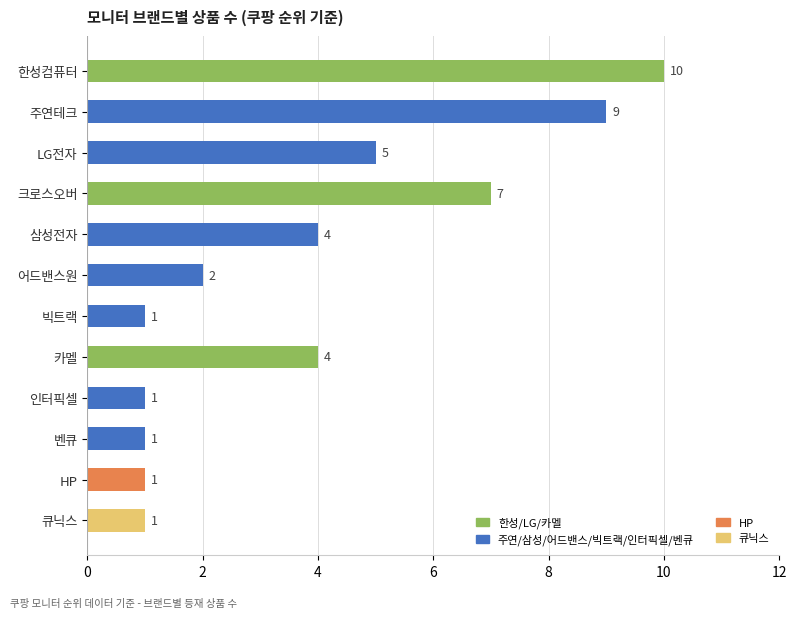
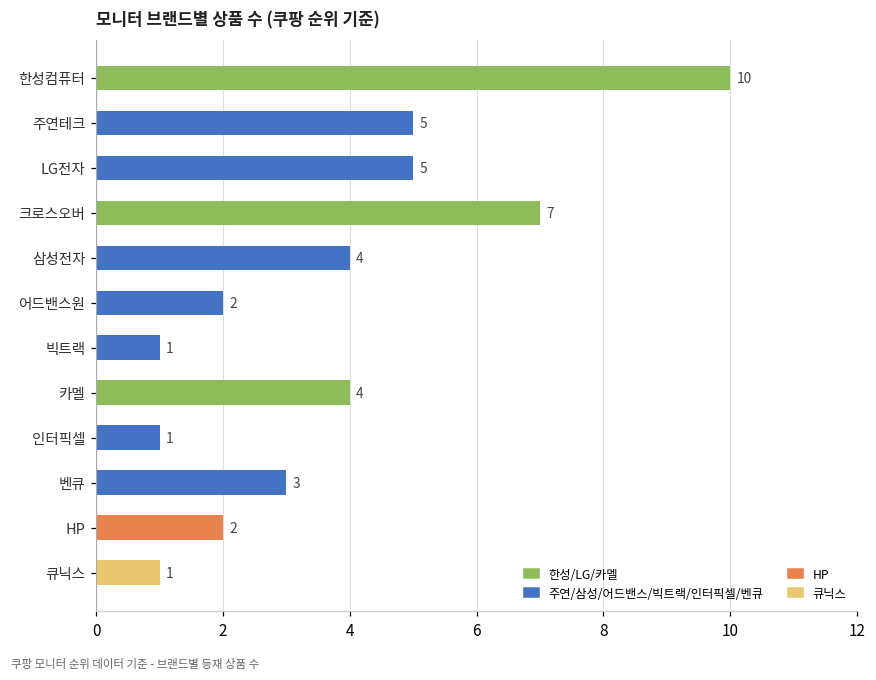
  {
    "한성컴퓨터": 10,
-   "주연테크": 9,
+   "주연테크": 5,
    "LG전자": 5,
    "크로스오버": 7,
    "삼성전자": 4,
    "어드밴스원": 2,
    "빅트랙": 1,
    "카멜": 4,
    "인터픽셀": 1,
-   "벤큐": 1,
-   "HP": 1,
+   "벤큐": 3,
+   "HP": 2,
    "큐닉스": 1
  }
